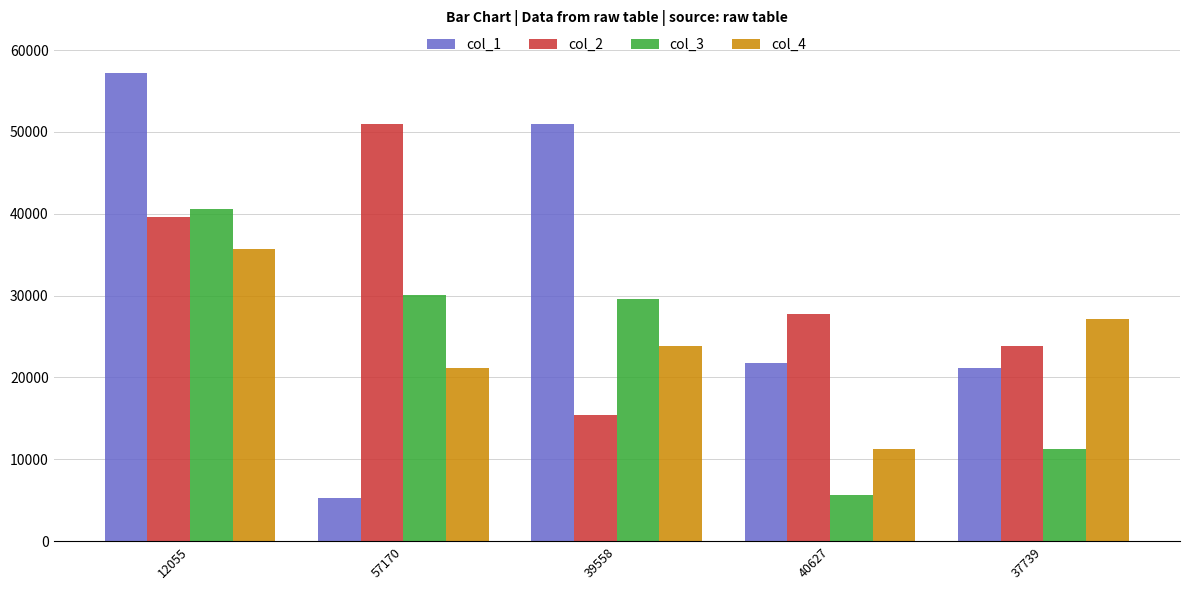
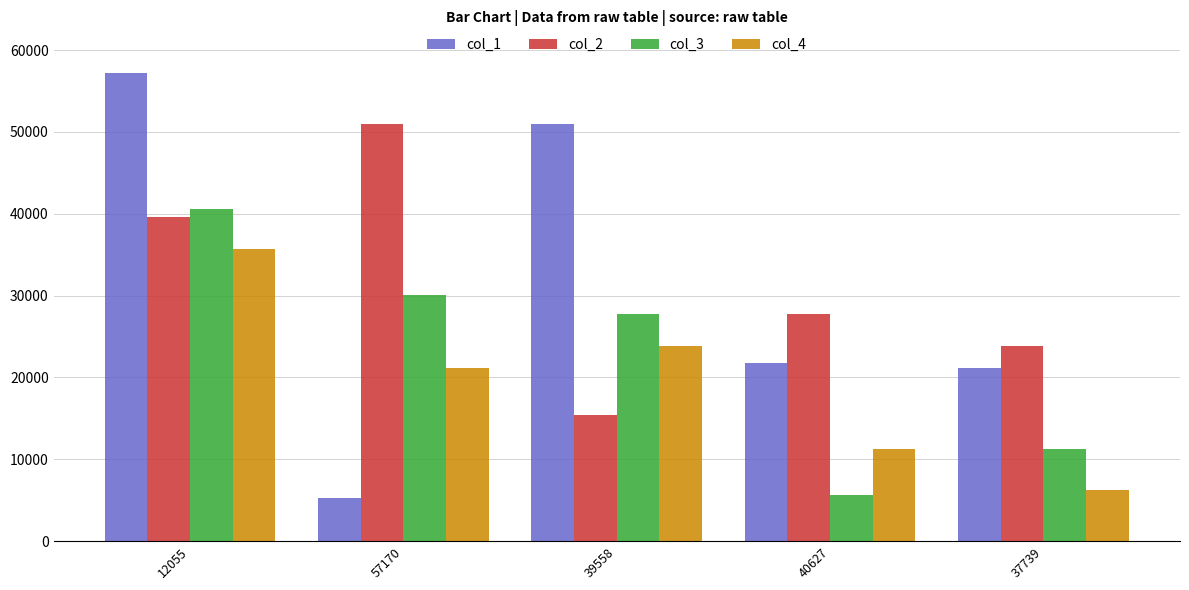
  {
    "col_1": {
      "12055": 57000,
      "57170": 5000,
      "39558": 51000,
      "40627": 22000,
      "37739": 21000
    },
    "col_2": {
      "12055": 40000,
      "57170": 51000,
      "39558": 15000,
      "40627": 28000,
      "37739": 24000
    },
    "col_3": {
      "12055": 41000,
      "57170": 30000,
-     "39558": 30000,
+     "39558": 28000,
      "40627": 6000,
      "37739": 11000
    },
    "col_4": {
      "12055": 36000,
      "57170": 21000,
      "39558": 24000,
      "40627": 11000,
-     "37739": 27000
+     "37739": 6000
    }
  }
